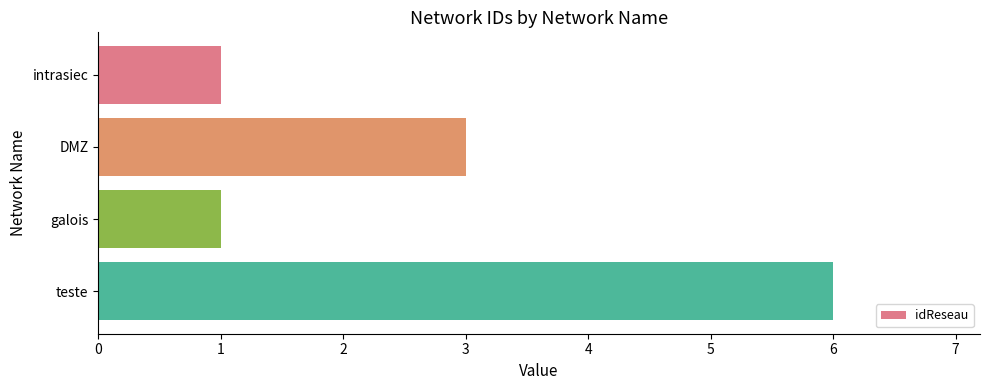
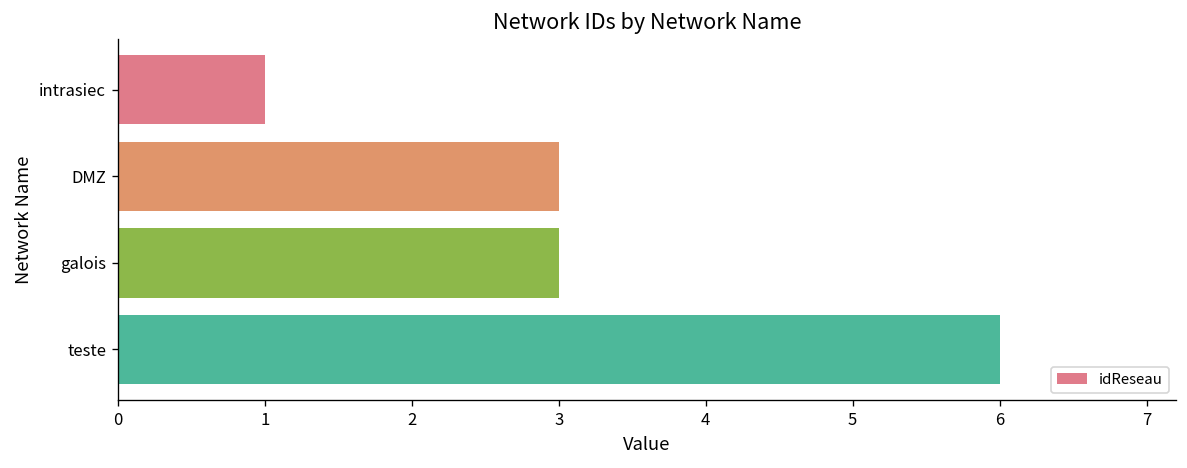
  {
    "intrasiec": 1,
    "DMZ": 3,
-   "galois": 1,
+   "galois": 3,
    "teste": 6
  }
